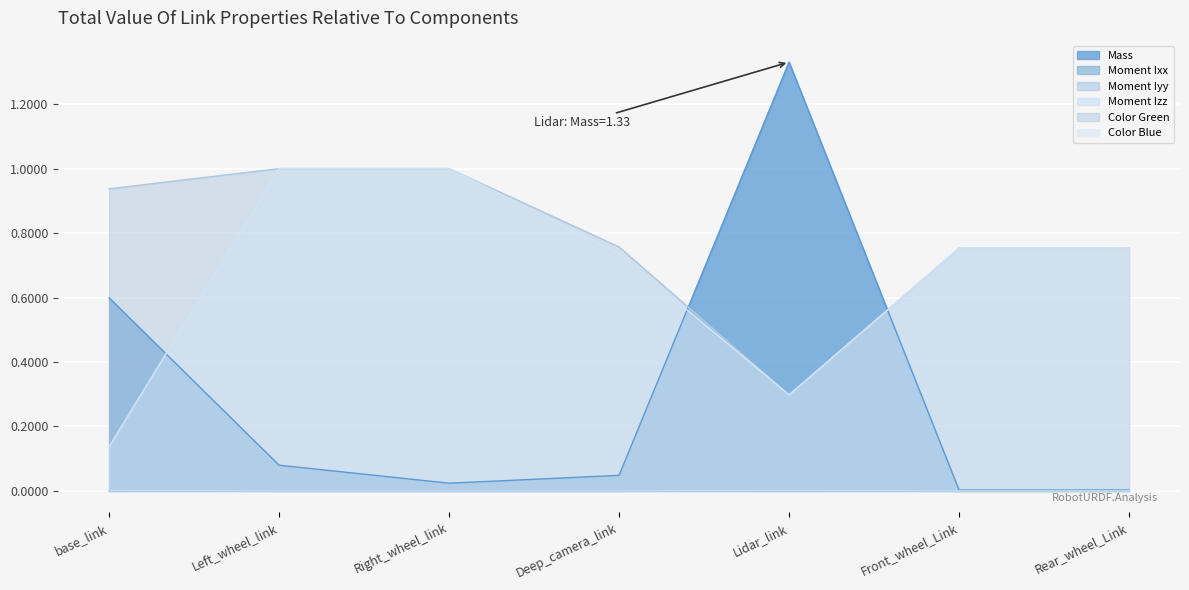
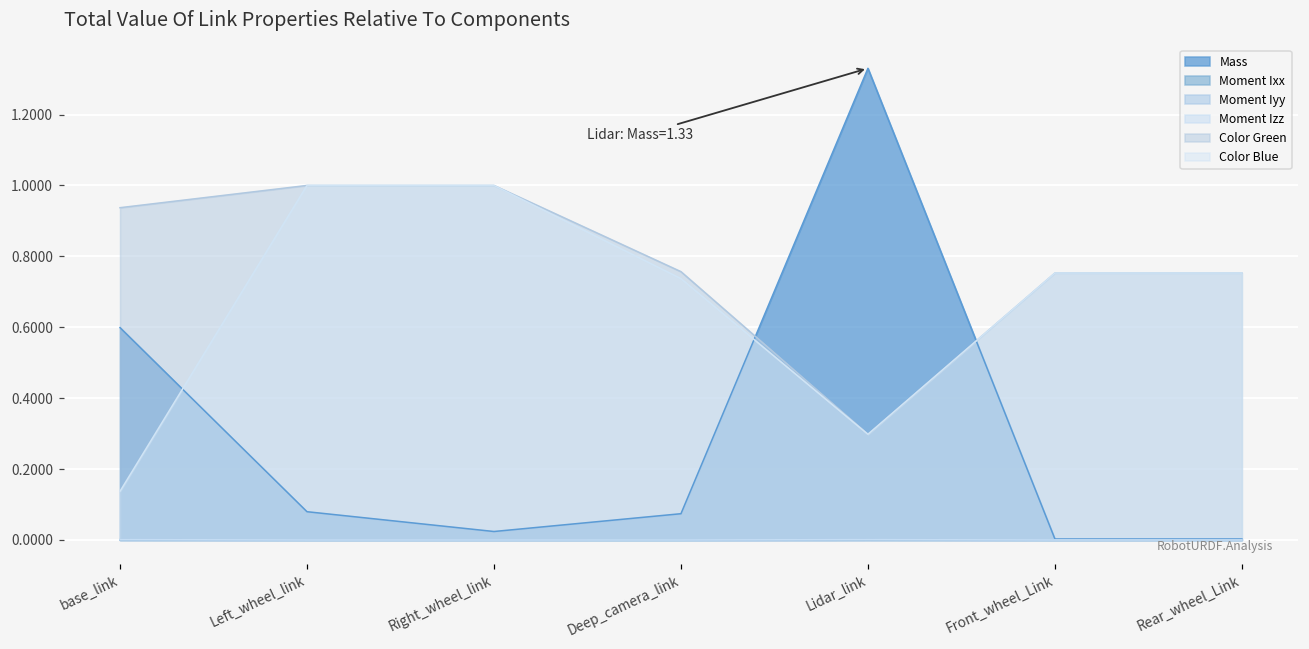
  {
    "Mass": {
      "base_link": 0.60,
      "Left_wheel_link": 0.08,
      "Right_wheel_link": 0.02,
-     "Deep_camera_link": 0.05
+     "Deep_camera_link": 0.07
    }
  }
